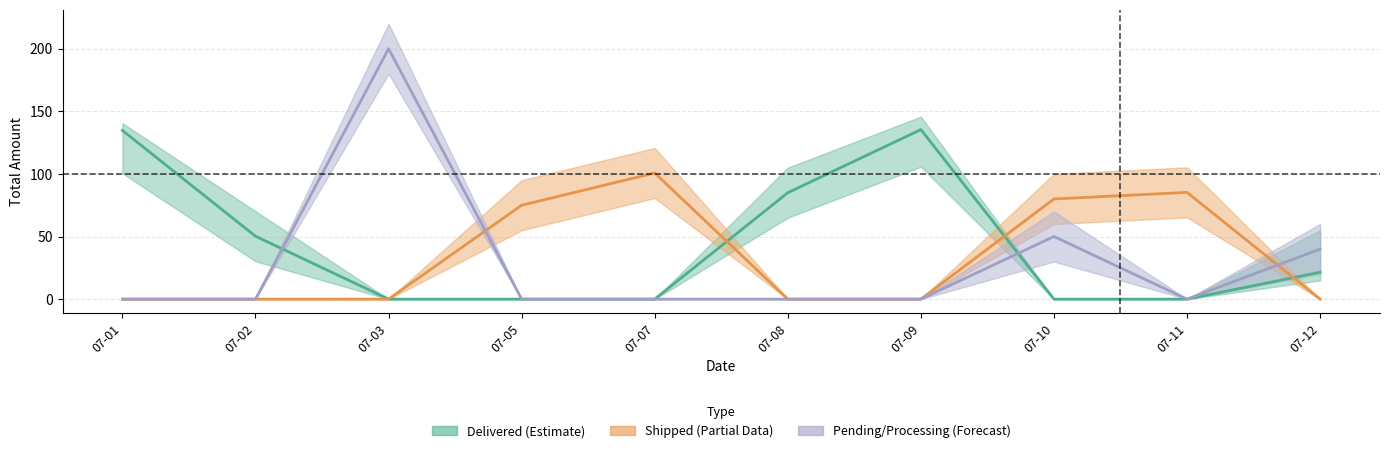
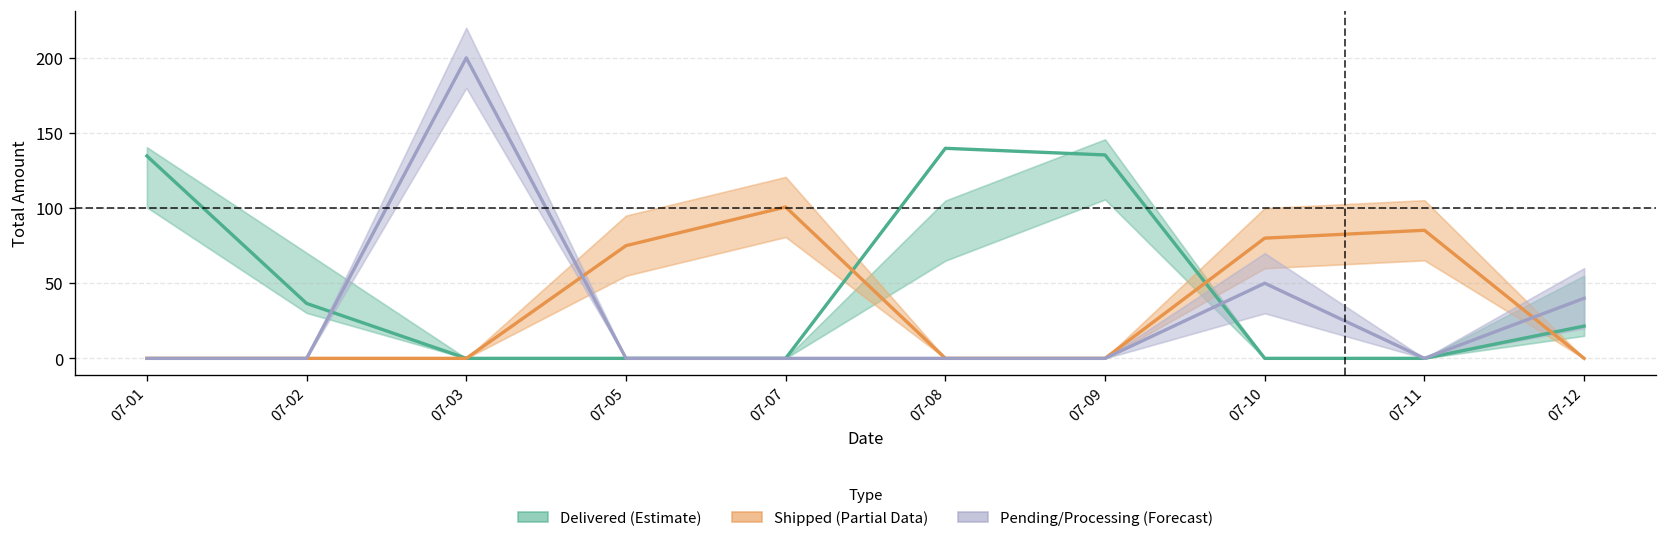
  {
    "Delivered (Estimate)": {
      "07-01": 135,
-     "07-02": 50,
-     "07-08": 85,
+     "07-02": 37,
+     "07-08": 140,
      "07-09": 135,
      "07-12": 22
    }
  }
